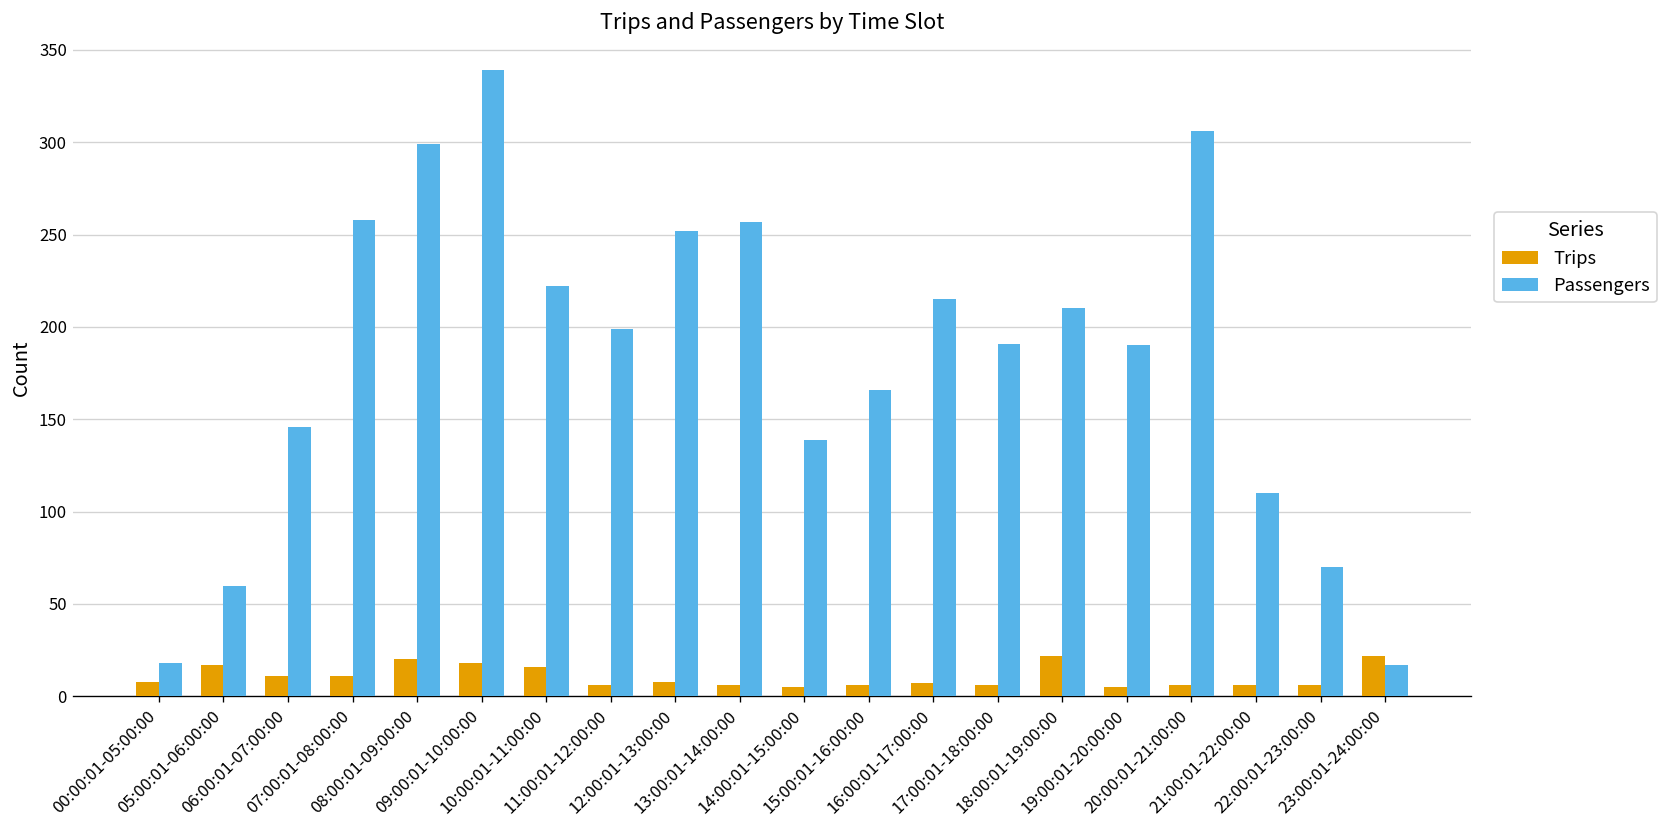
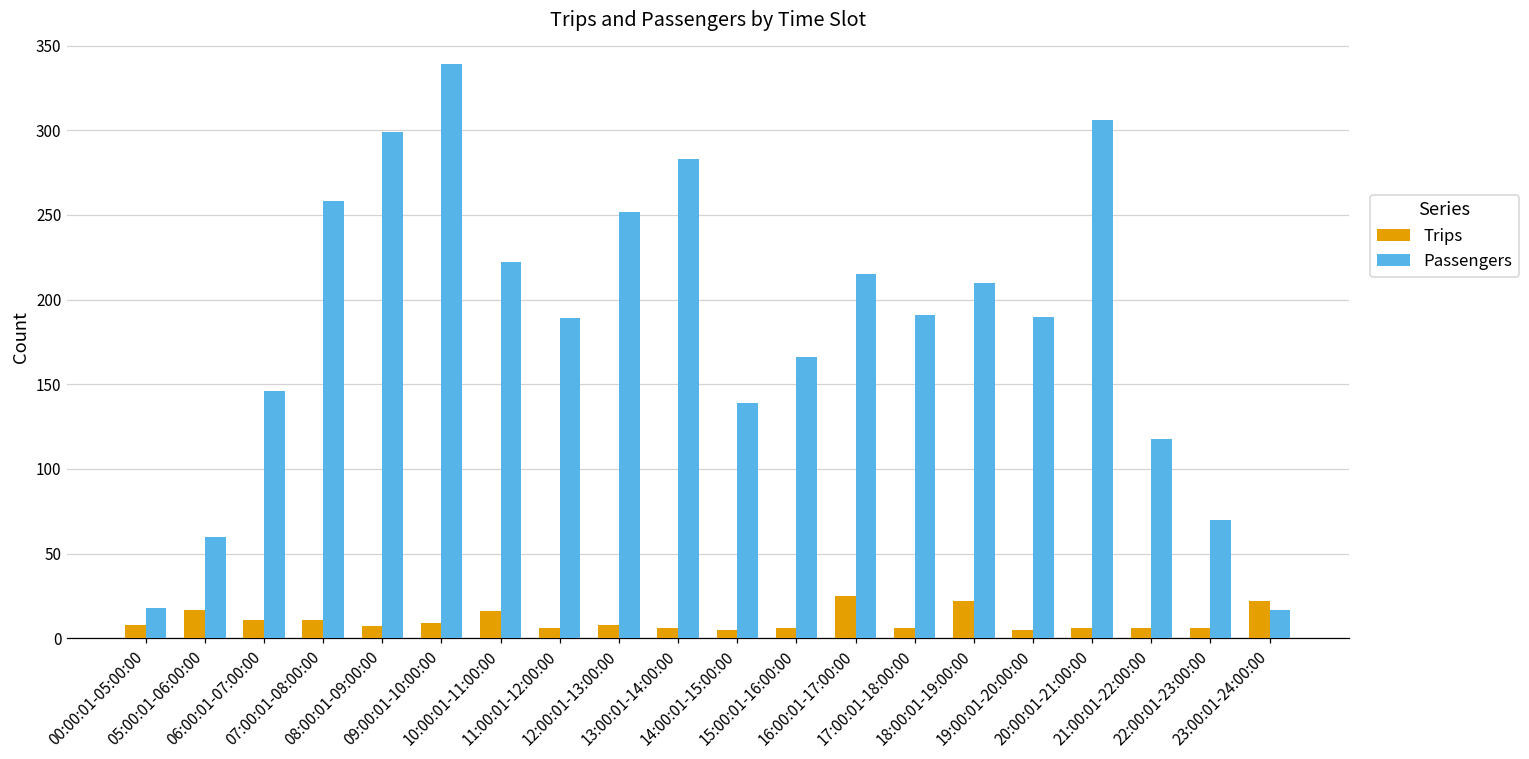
  {
    "Trips": {
      "00:00:01-05:00:00": 8,
      "05:00:01-06:00:00": 17,
      "06:00:01-07:00:00": 11,
      "07:00:01-08:00:00": 11,
-     "08:00:01-09:00:00": 20,
-     "09:00:01-10:00:00": 18,
+     "08:00:01-09:00:00": 7,
+     "09:00:01-10:00:00": 9,
      "10:00:01-11:00:00": 16,
      "11:00:01-12:00:00": 6,
      "12:00:01-13:00:00": 8,
      "13:00:01-14:00:00": 6,
      "14:00:01-15:00:00": 5,
      "15:00:01-16:00:00": 6,
-     "16:00:01-17:00:00": 7,
+     "16:00:01-17:00:00": 25,
      "17:00:01-18:00:00": 6,
      "18:00:01-19:00:00": 22,
      "19:00:01-20:00:00": 5,
      "20:00:01-21:00:00": 6,
      "21:00:01-22:00:00": 6,
      "22:00:01-23:00:00": 6,
      "23:00:01-24:00:00": 22
    },
    "Passengers": {
      "00:00:01-05:00:00": 18,
      "05:00:01-06:00:00": 60,
      "06:00:01-07:00:00": 146,
      "07:00:01-08:00:00": 258,
      "08:00:01-09:00:00": 299,
      "09:00:01-10:00:00": 339,
      "10:00:01-11:00:00": 222,
-     "11:00:01-12:00:00": 199,
+     "11:00:01-12:00:00": 189,
      "12:00:01-13:00:00": 252,
-     "13:00:01-14:00:00": 257,
+     "13:00:01-14:00:00": 283,
      "14:00:01-15:00:00": 139,
      "15:00:01-16:00:00": 166,
      "16:00:01-17:00:00": 215,
      "17:00:01-18:00:00": 191,
      "18:00:01-19:00:00": 210,
      "19:00:01-20:00:00": 190,
      "20:00:01-21:00:00": 306,
-     "21:00:01-22:00:00": 110,
+     "21:00:01-22:00:00": 118,
      "22:00:01-23:00:00": 70,
      "23:00:01-24:00:00": 17
    }
  }
